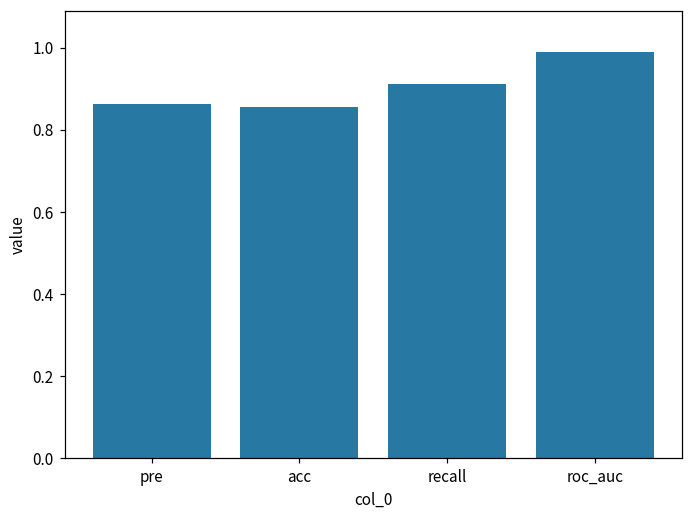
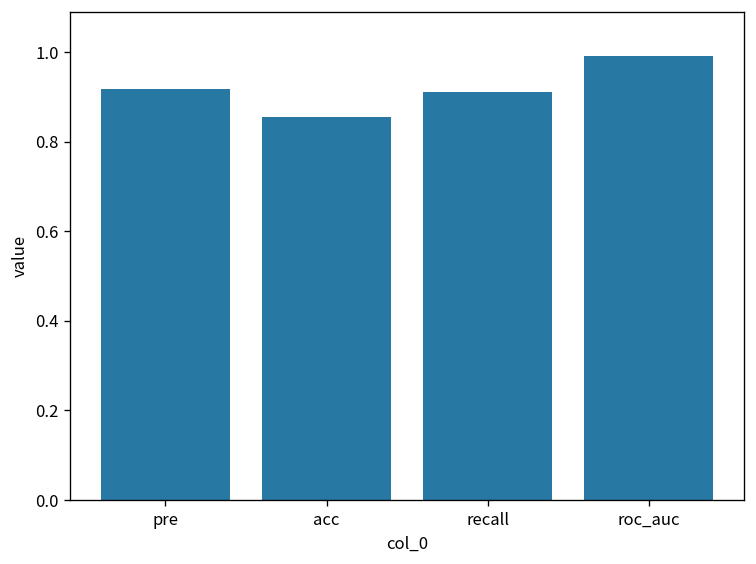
  {
-   "pre": 0.86,
+   "pre": 0.92,
    "acc": 0.85,
    "recall": 0.91,
    "roc_auc": 0.99
  }
